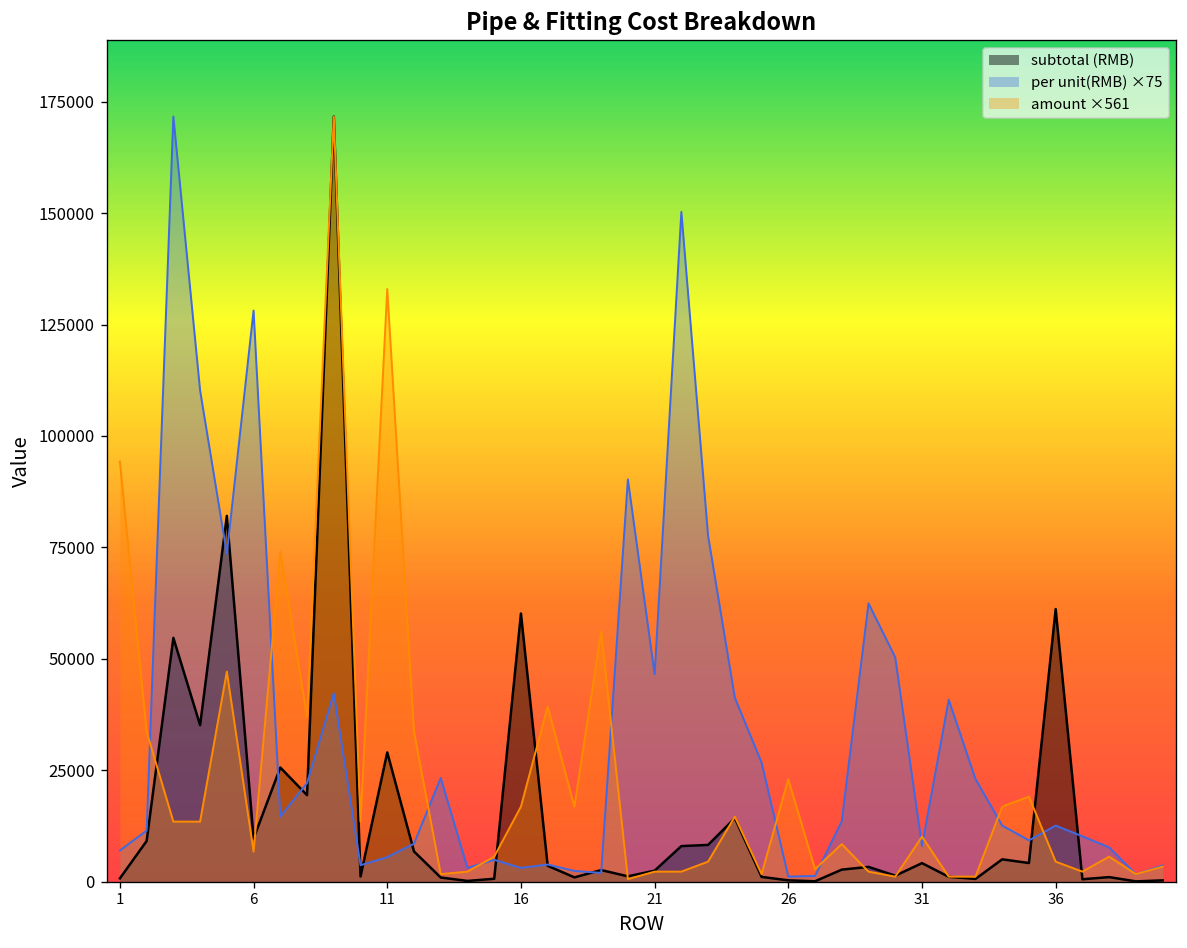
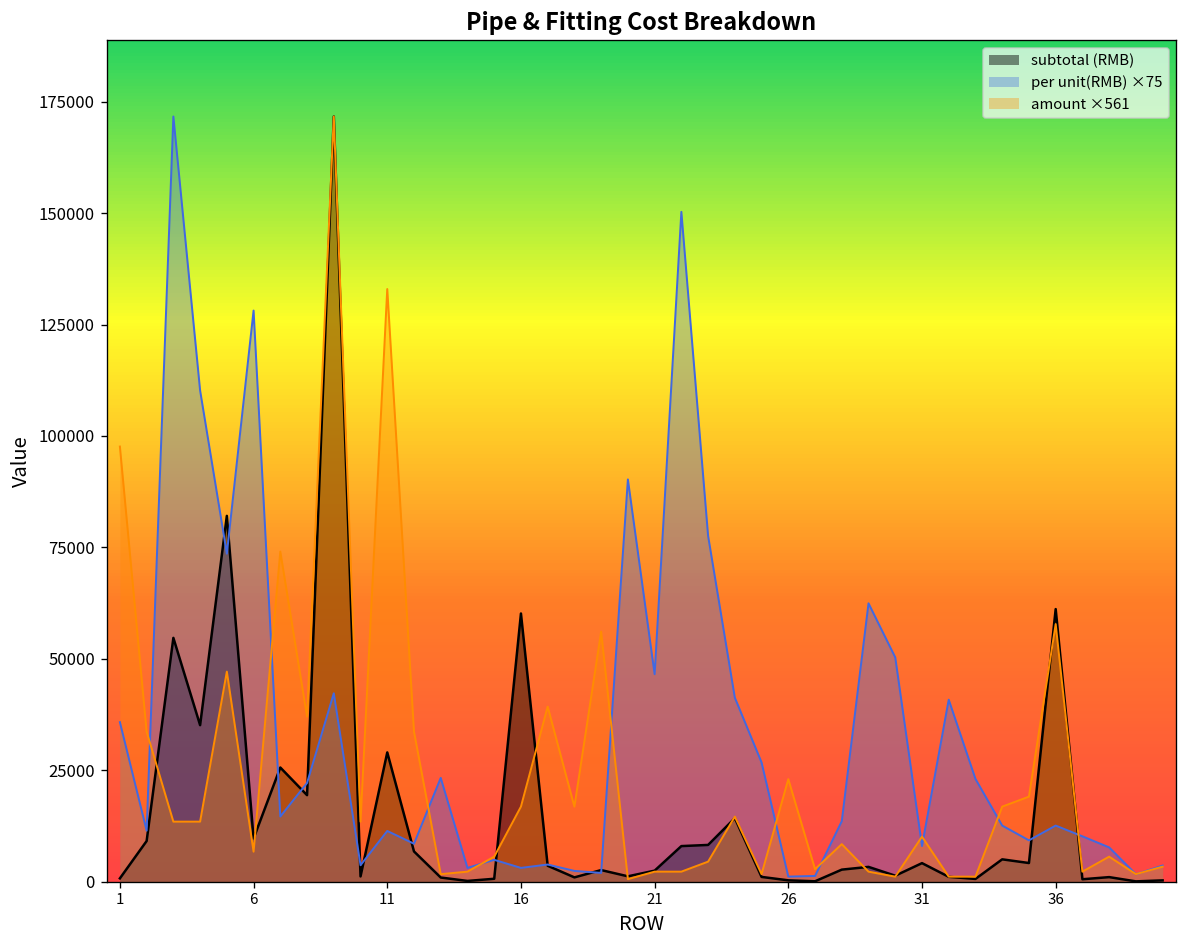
  {
    "subtotal (RMB)": {
      "1": 1000,
      "6": 10000,
      "11": 29000,
      "16": 60000,
      "26": 0,
      "31": 4000,
      "36": 61000
    },
    "per unit(RMB) ×75": {
-     "1": 7000,
+     "1": 36000,
      "6": 128000,
-     "11": 5000,
+     "11": 11000,
      "16": 3000,
      "21": 47000,
      "26": 1000,
      "31": 8000,
      "36": 13000
    },
    "amount ×561": {
-     "1": 94000,
+     "1": 98000,
      "6": 7000,
      "11": 133000,
      "16": 17000,
      "26": 23000,
      "31": 10000,
-     "36": 4000
+     "36": 58000
    }
  }
